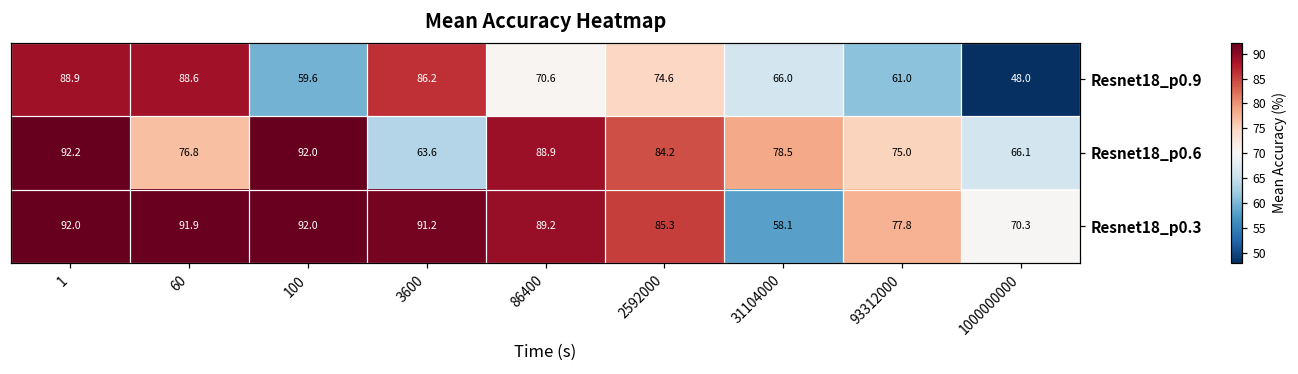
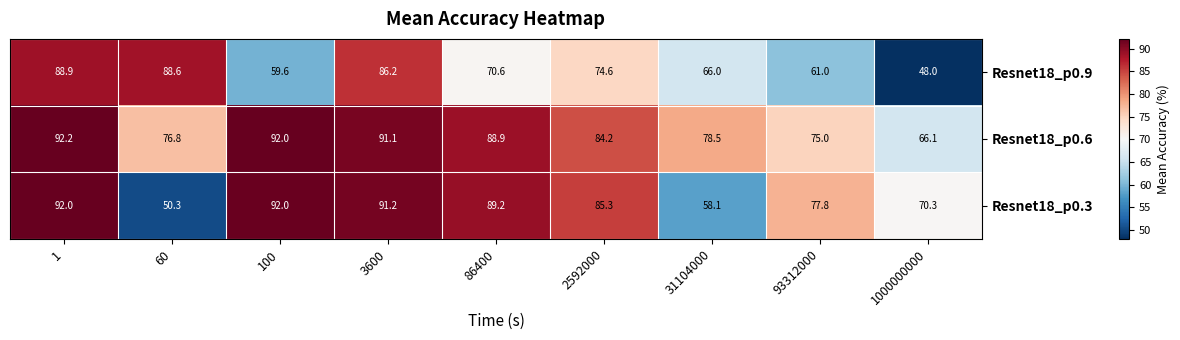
  {
    "Resnet18_p0.9": {
      "1": 88.9,
      "60": 88.6,
      "100": 59.6,
      "3600": 86.2,
      "86400": 70.6,
      "2592000": 74.6,
      "31104000": 66.0,
      "93312000": 61.0,
      "1000000000": 48.0
    },
    "Resnet18_p0.6": {
      "1": 92.2,
      "60": 76.8,
      "100": 92.0,
-     "3600": 63.6,
+     "3600": 91.1,
      "86400": 88.9,
      "2592000": 84.2,
      "31104000": 78.5,
      "93312000": 75.0,
      "1000000000": 66.1
    },
    "Resnet18_p0.3": {
      "1": 92.0,
-     "60": 91.9,
+     "60": 50.3,
      "100": 92.0,
      "3600": 91.2,
      "86400": 89.2,
      "2592000": 85.3,
      "31104000": 58.1,
      "93312000": 77.8,
      "1000000000": 70.3
    }
  }
